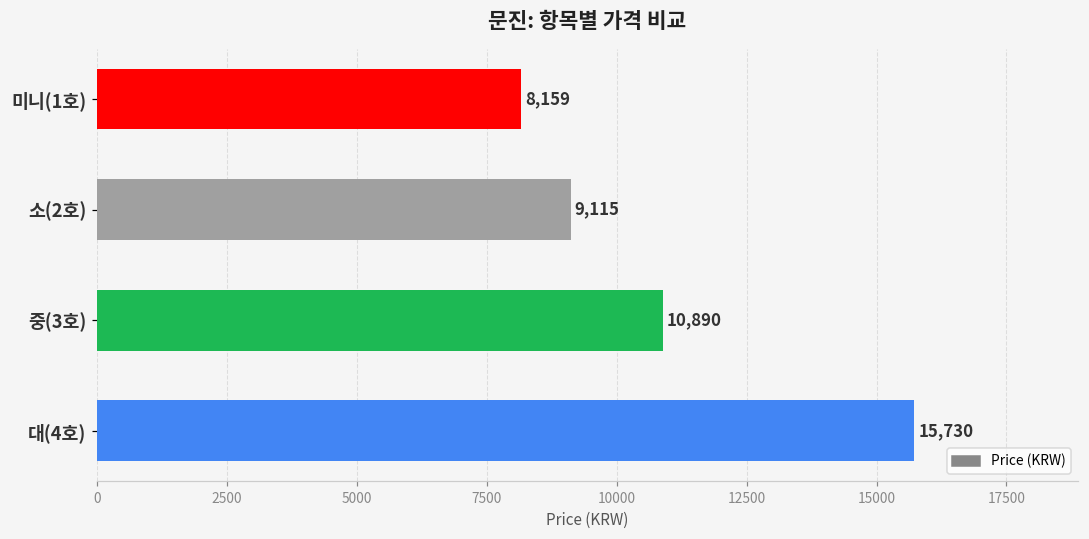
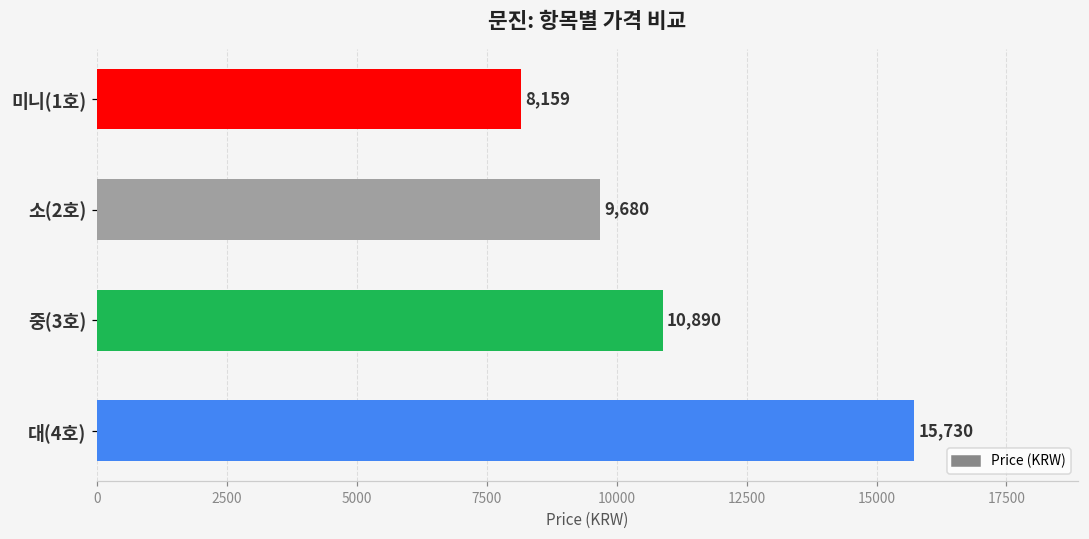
  {
    "미니(1호)": "8,159",
-   "소(2호)": "9,115",
+   "소(2호)": "9,680",
    "중(3호)": "10,890",
    "대(4호)": "15,730"
  }
